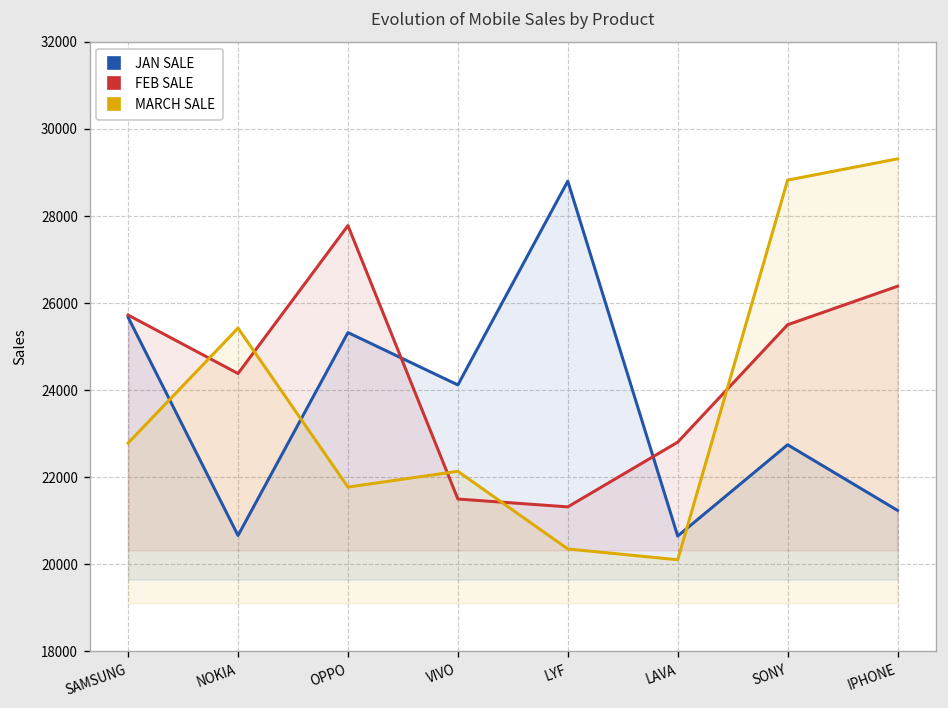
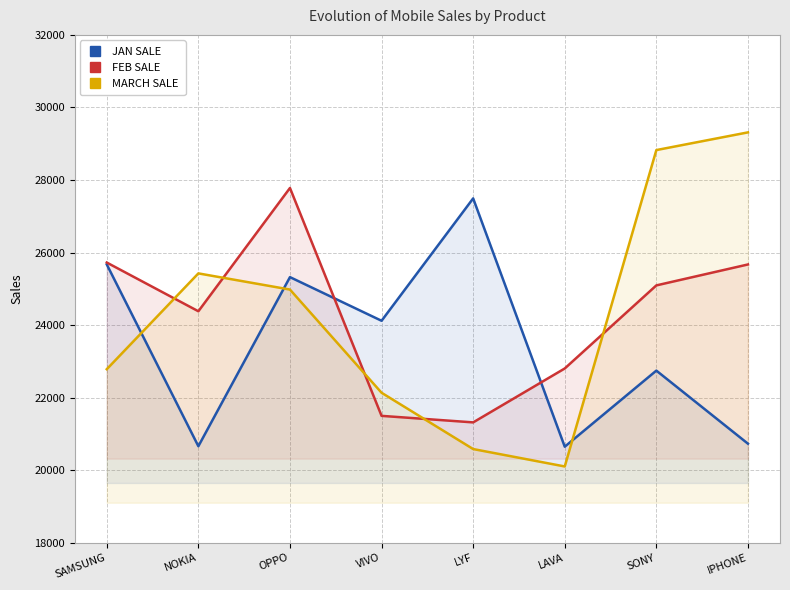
  {
    "JAN SALE": {
      "NOKIA": 20700,
      "OPPO": 25300,
      "VIVO": 24100,
-     "LYF": 28800,
+     "LYF": 27500,
      "LAVA": 20600,
      "SONY": 22700,
-     "IPHONE": 21200
+     "IPHONE": 20700
    },
    "FEB SALE": {
      "NOKIA": 24400,
      "OPPO": 27800,
      "VIVO": 21500,
      "LYF": 21300,
      "LAVA": 22800,
-     "SONY": 25500,
-     "IPHONE": 26400
+     "SONY": 25100,
+     "IPHONE": 25700
    },
    "MARCH SALE": {
      "SAMSUNG": 22800,
      "NOKIA": 25400,
-     "OPPO": 21800,
+     "OPPO": 25000,
      "VIVO": 22100,
-     "LYF": 20400,
+     "LYF": 20600,
      "LAVA": 20100,
      "SONY": 28800,
      "IPHONE": 29300
    }
  }
